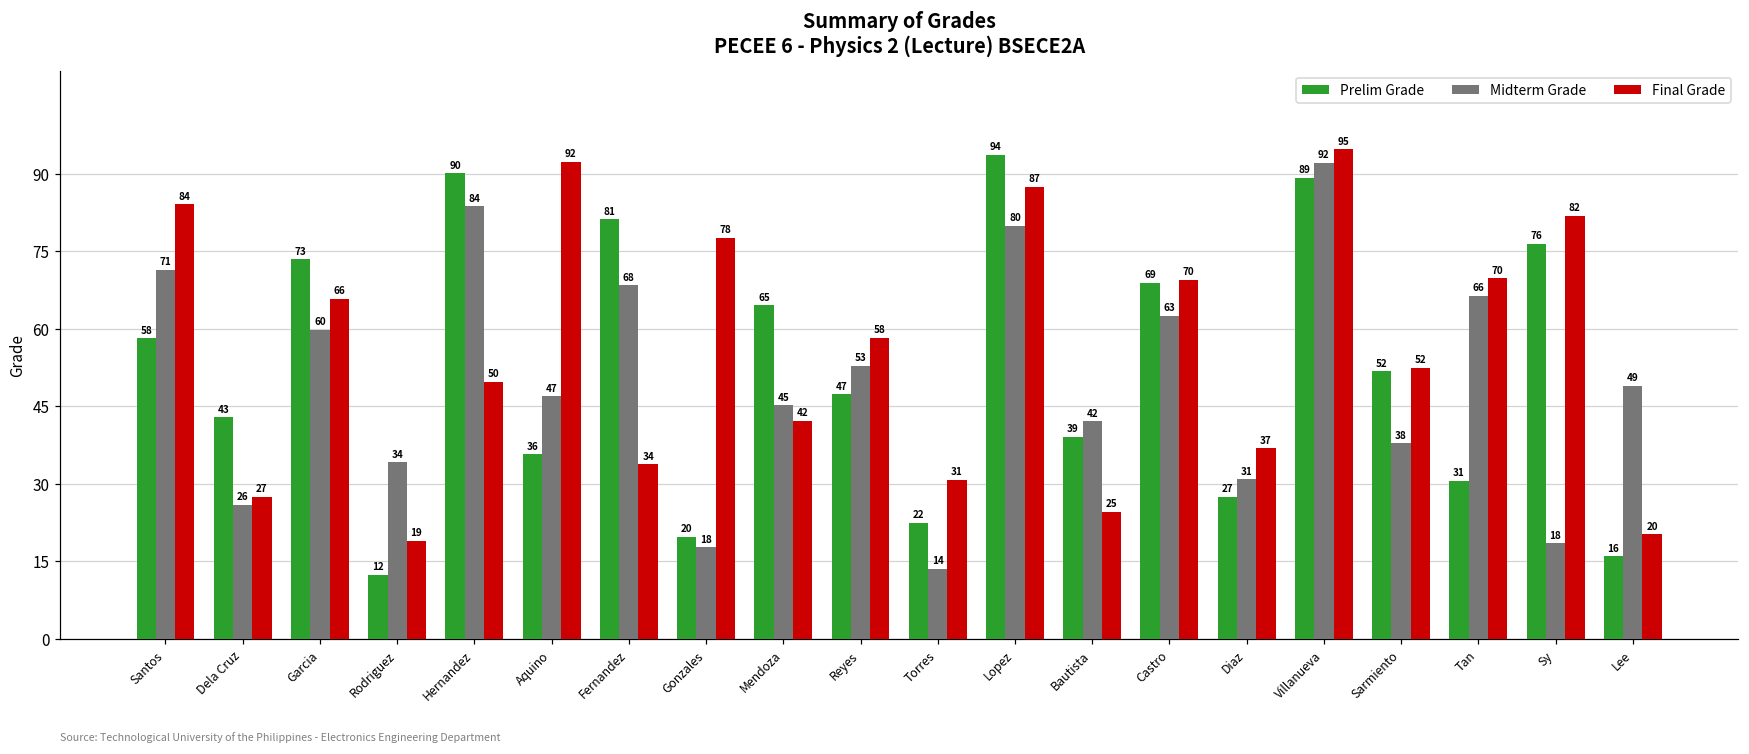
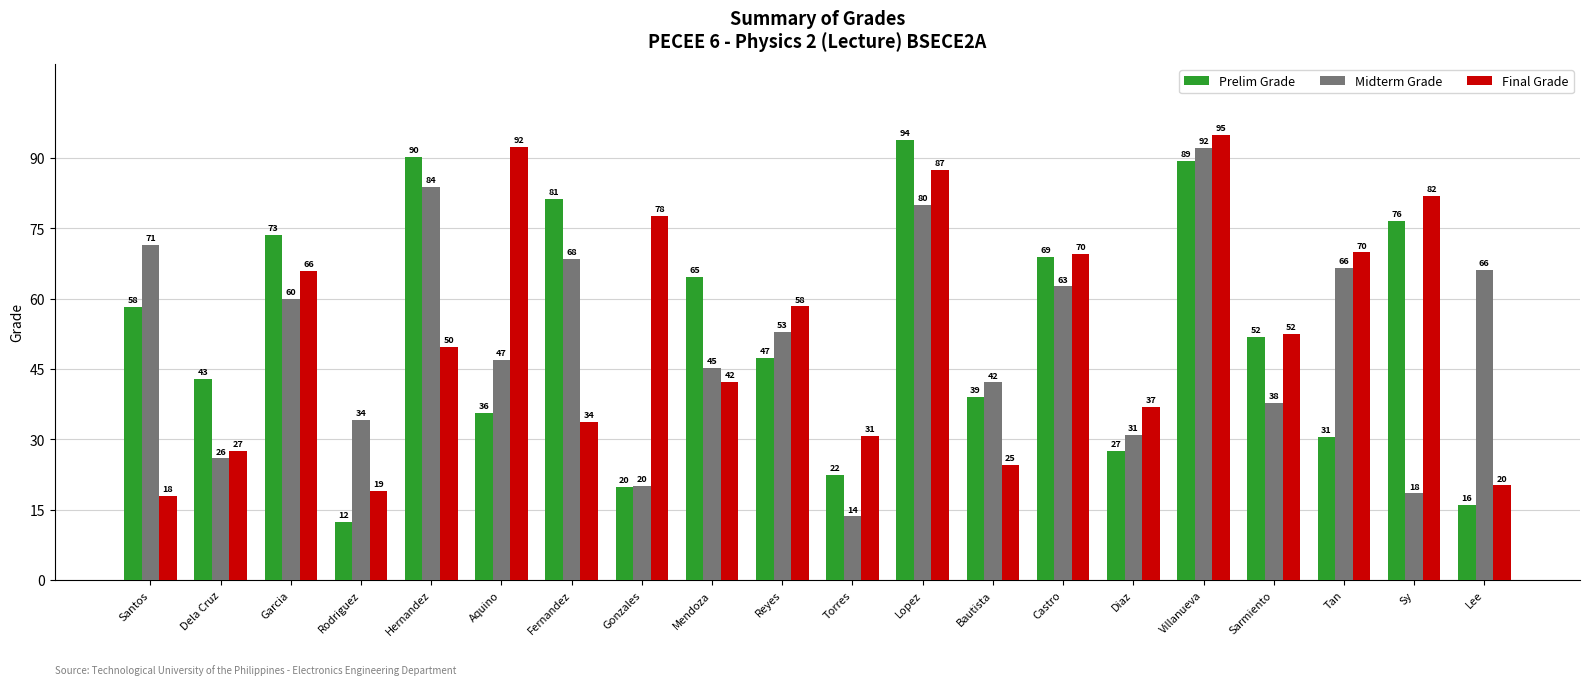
  {
    "Prelim Grade": {
      "Santos": 58,
      "Dela Cruz": 43,
      "Garcia": 73,
      "Rodriguez": 12,
      "Hernandez": 90,
      "Aquino": 36,
      "Fernandez": 81,
      "Gonzales": 20,
      "Mendoza": 65,
      "Reyes": 47,
      "Torres": 22,
      "Lopez": 94,
      "Bautista": 39,
      "Castro": 69,
      "Diaz": 27,
      "Villanueva": 89,
      "Sarmiento": 52,
      "Tan": 31,
      "Sy": 76,
      "Lee": 16
    },
    "Midterm Grade": {
      "Santos": 71,
      "Dela Cruz": 26,
      "Garcia": 60,
      "Rodriguez": 34,
      "Hernandez": 84,
      "Aquino": 47,
      "Fernandez": 68,
-     "Gonzales": 18,
+     "Gonzales": 20,
      "Mendoza": 45,
      "Reyes": 53,
      "Torres": 14,
      "Lopez": 80,
      "Bautista": 42,
      "Castro": 63,
      "Diaz": 31,
      "Villanueva": 92,
      "Sarmiento": 38,
      "Tan": 66,
      "Sy": 18,
-     "Lee": 49
+     "Lee": 66
    },
    "Final Grade": {
-     "Santos": 84,
+     "Santos": 18,
      "Dela Cruz": 27,
      "Garcia": 66,
      "Rodriguez": 19,
      "Hernandez": 50,
      "Aquino": 92,
      "Fernandez": 34,
      "Gonzales": 78,
      "Mendoza": 42,
      "Reyes": 58,
      "Torres": 31,
      "Lopez": 87,
      "Bautista": 25,
      "Castro": 70,
      "Diaz": 37,
      "Villanueva": 95,
      "Sarmiento": 52,
      "Tan": 70,
      "Sy": 82,
      "Lee": 20
    }
  }
